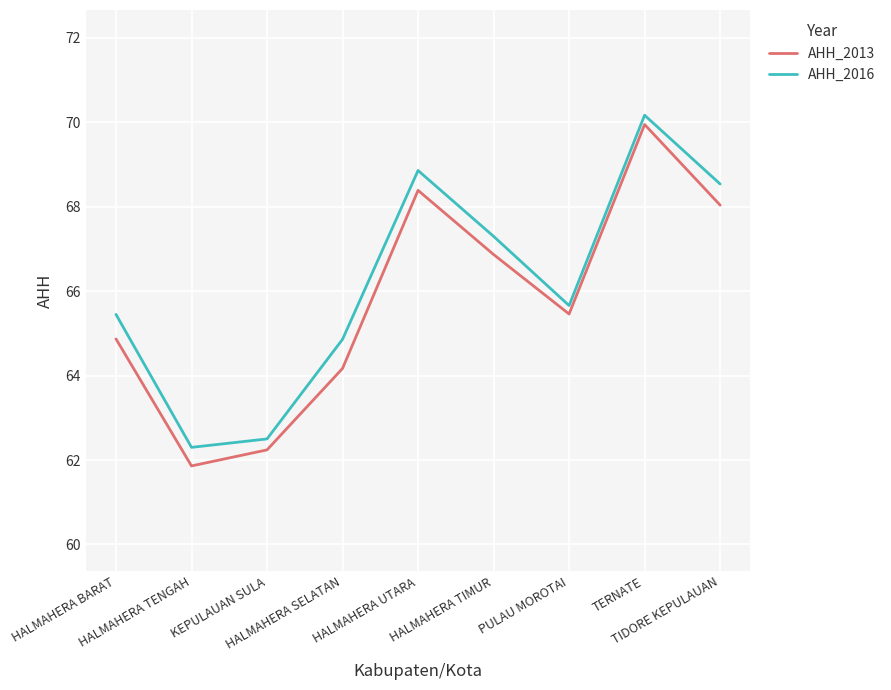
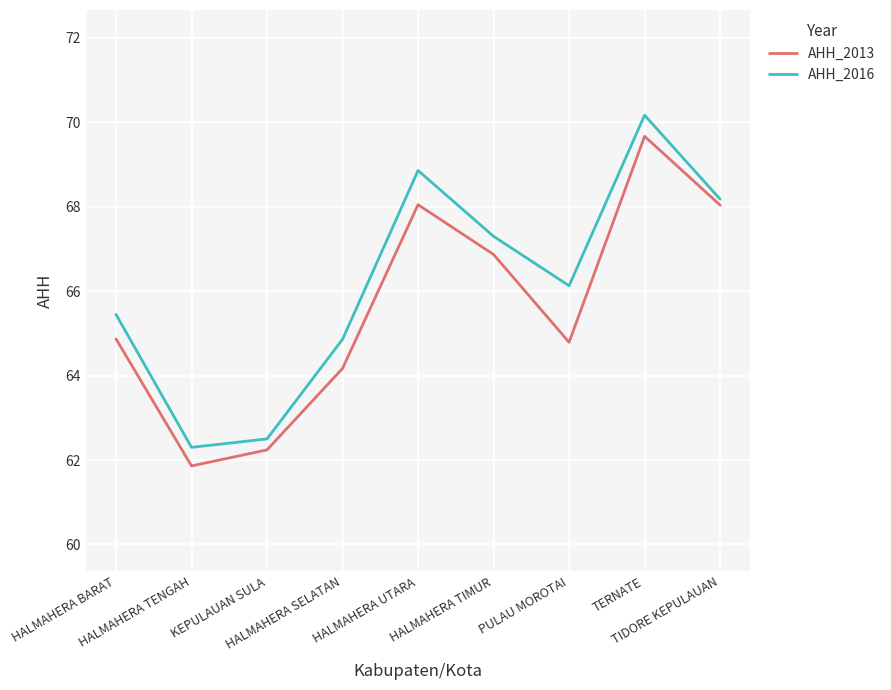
  {
    "AHH_2013": {
      "HALMAHERA BARAT": 64.9,
      "HALMAHERA TENGAH": 61.9,
      "KEPULAUAN SULA": 62.2,
      "HALMAHERA SELATAN": 64.2,
-     "HALMAHERA UTARA": 68.4,
+     "HALMAHERA UTARA": 68.1,
      "HALMAHERA TIMUR": 66.9,
-     "PULAU MOROTAI": 65.5,
-     "TERNATE": 70.0,
+     "PULAU MOROTAI": 64.8,
+     "TERNATE": 69.7,
      "TIDORE KEPULAUAN": 68.0
    },
    "AHH_2016": {
      "HALMAHERA BARAT": 65.5,
      "HALMAHERA TENGAH": 62.3,
      "KEPULAUAN SULA": 62.5,
      "HALMAHERA SELATAN": 64.9,
      "HALMAHERA UTARA": 68.9,
      "HALMAHERA TIMUR": 67.3,
-     "PULAU MOROTAI": 65.7,
+     "PULAU MOROTAI": 66.1,
      "TERNATE": 70.2,
-     "TIDORE KEPULAUAN": 68.5
+     "TIDORE KEPULAUAN": 68.2
    }
  }
